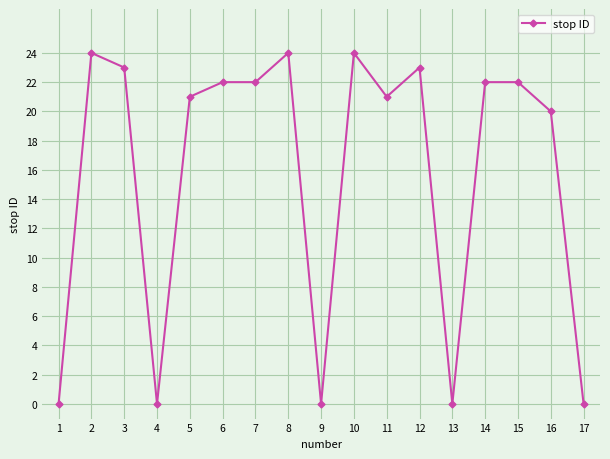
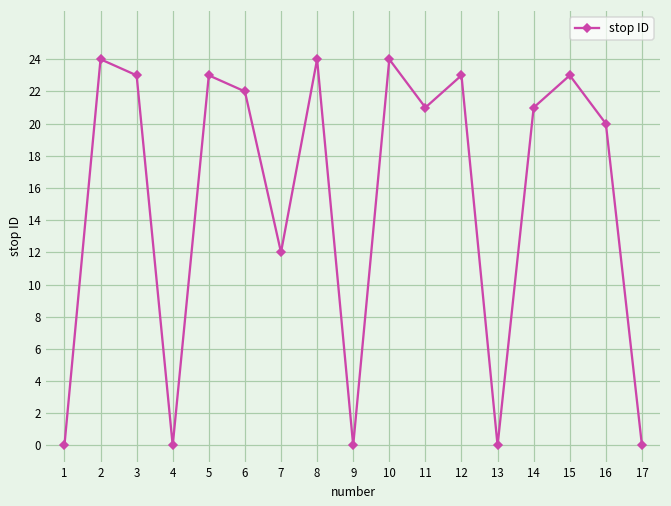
  {
    "1": 0,
    "2": 24,
    "3": 23,
    "4": 0,
-   "5": 21,
+   "5": 23,
    "6": 22,
-   "7": 22,
+   "7": 12,
    "8": 24,
    "9": 0,
    "10": 24,
    "11": 21,
    "12": 23,
    "13": 0,
-   "14": 22,
-   "15": 22,
+   "14": 21,
+   "15": 23,
    "16": 20,
    "17": 0
  }
